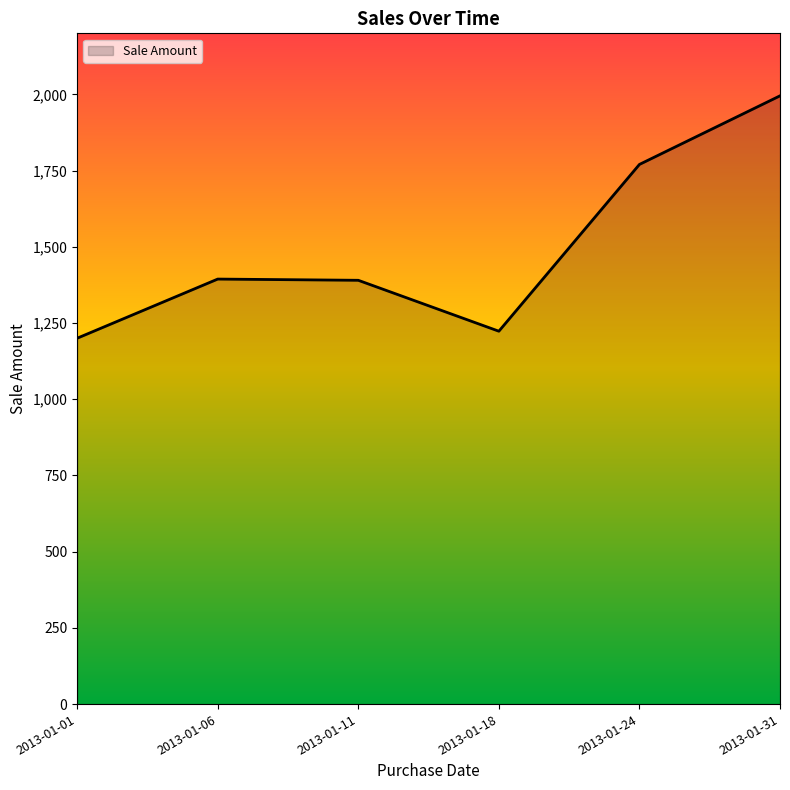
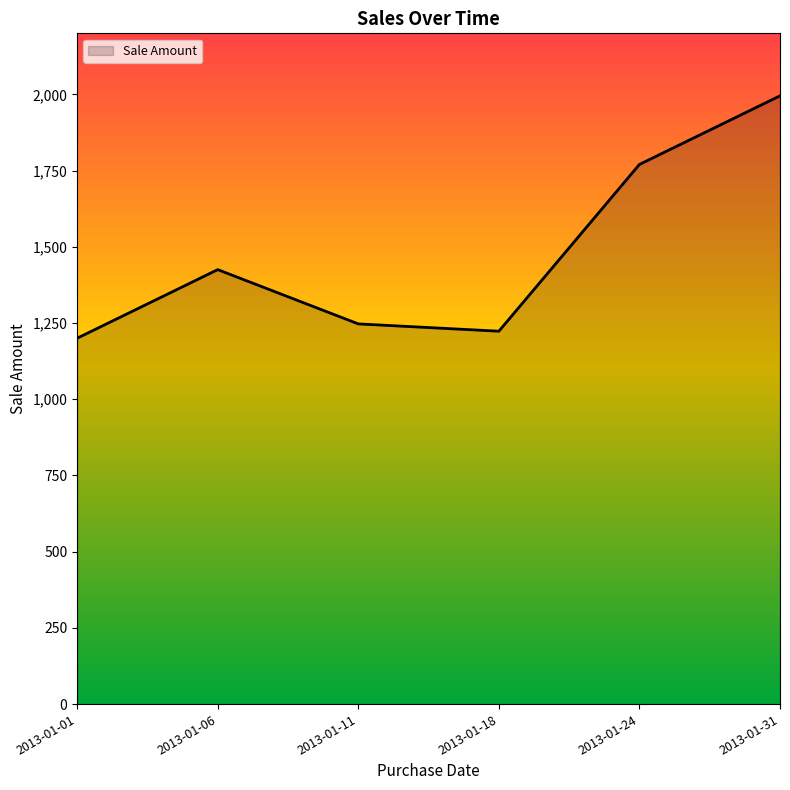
  {
    "2013-01-01": "1,200",
-   "2013-01-06": "1,390",
-   "2013-01-11": "1,390",
+   "2013-01-06": "1,430",
+   "2013-01-11": "1,250",
    "2013-01-18": "1,220",
    "2013-01-24": "1,770",
    "2013-01-31": "2,000"
  }
